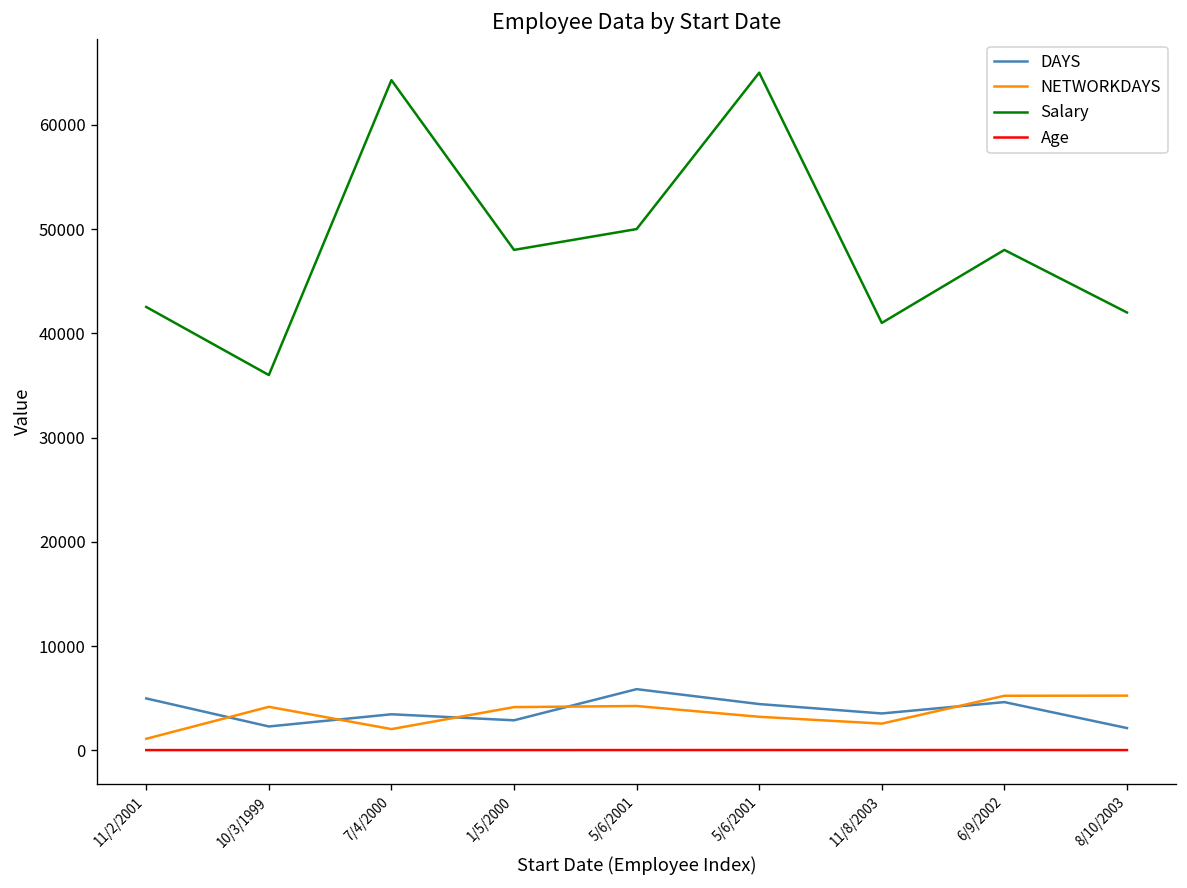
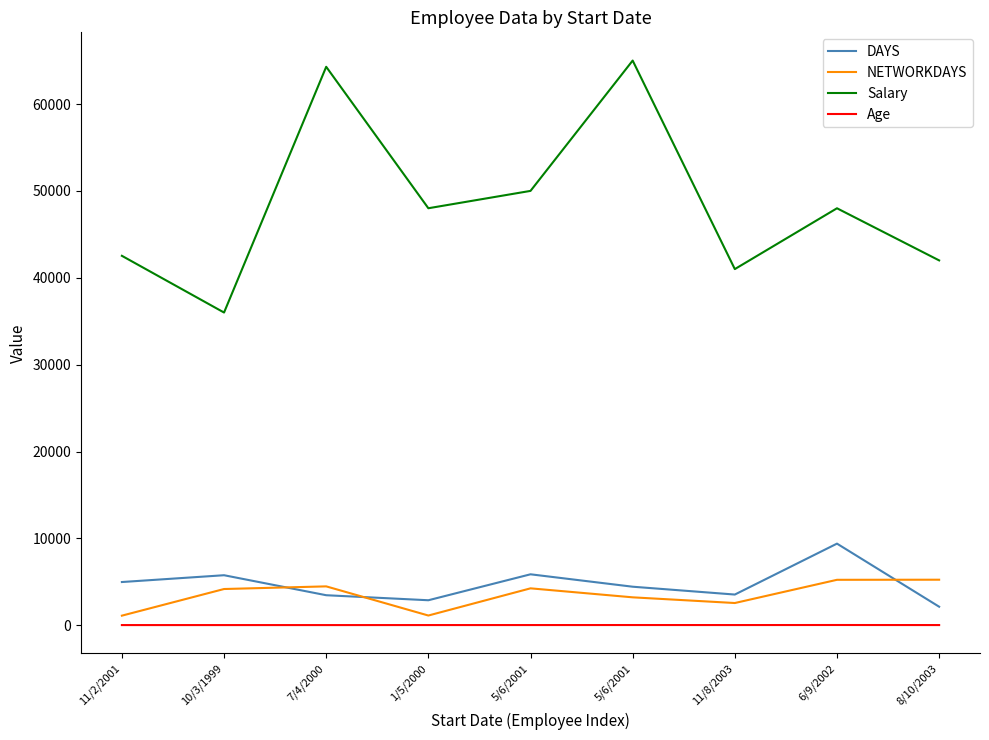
  {
    "DAYS": {
      "11/2/2001": 5000,
-     "10/3/1999": 2000,
+     "10/3/1999": 6000,
      "7/4/2000": 3000,
      "1/5/2000": 3000,
      "11/8/2003": 4000,
-     "6/9/2002": 5000,
+     "6/9/2002": 9000,
      "8/10/2003": 2000
    },
    "NETWORKDAYS": {
      "11/2/2001": 1000,
      "10/3/1999": 4000,
-     "7/4/2000": 2000,
-     "1/5/2000": 4000,
+     "7/4/2000": 4000,
+     "1/5/2000": 1000,
      "11/8/2003": 3000,
      "6/9/2002": 5000,
      "8/10/2003": 5000
    },
    "Salary": {
      "11/2/2001": 43000,
      "10/3/1999": 36000,
      "7/4/2000": 64000,
      "1/5/2000": 48000,
      "11/8/2003": 41000,
      "6/9/2002": 48000,
      "8/10/2003": 42000
    },
    "Age": {
      "11/2/2001": 0,
      "10/3/1999": 0,
      "7/4/2000": 0,
      "1/5/2000": 0,
      "11/8/2003": 0,
      "6/9/2002": 0,
      "8/10/2003": 0
    }
  }
